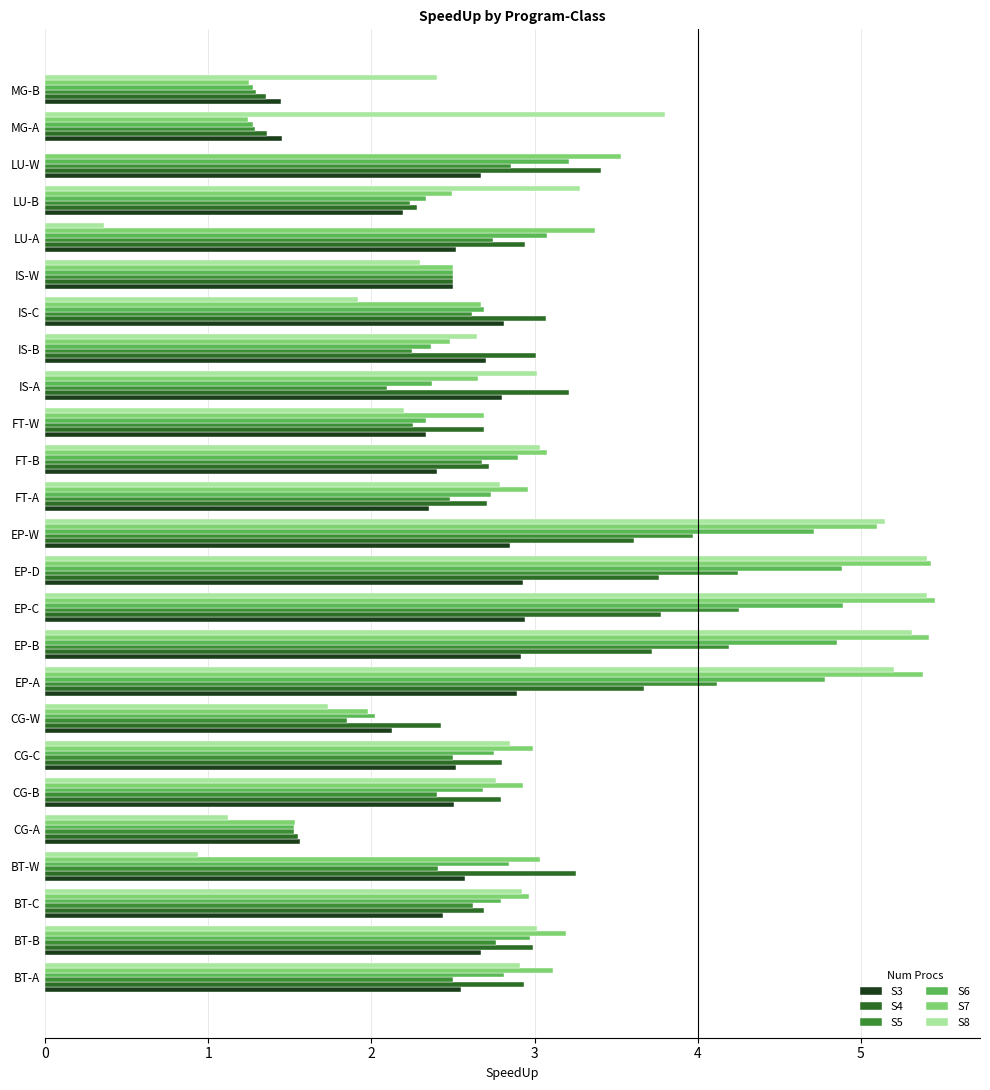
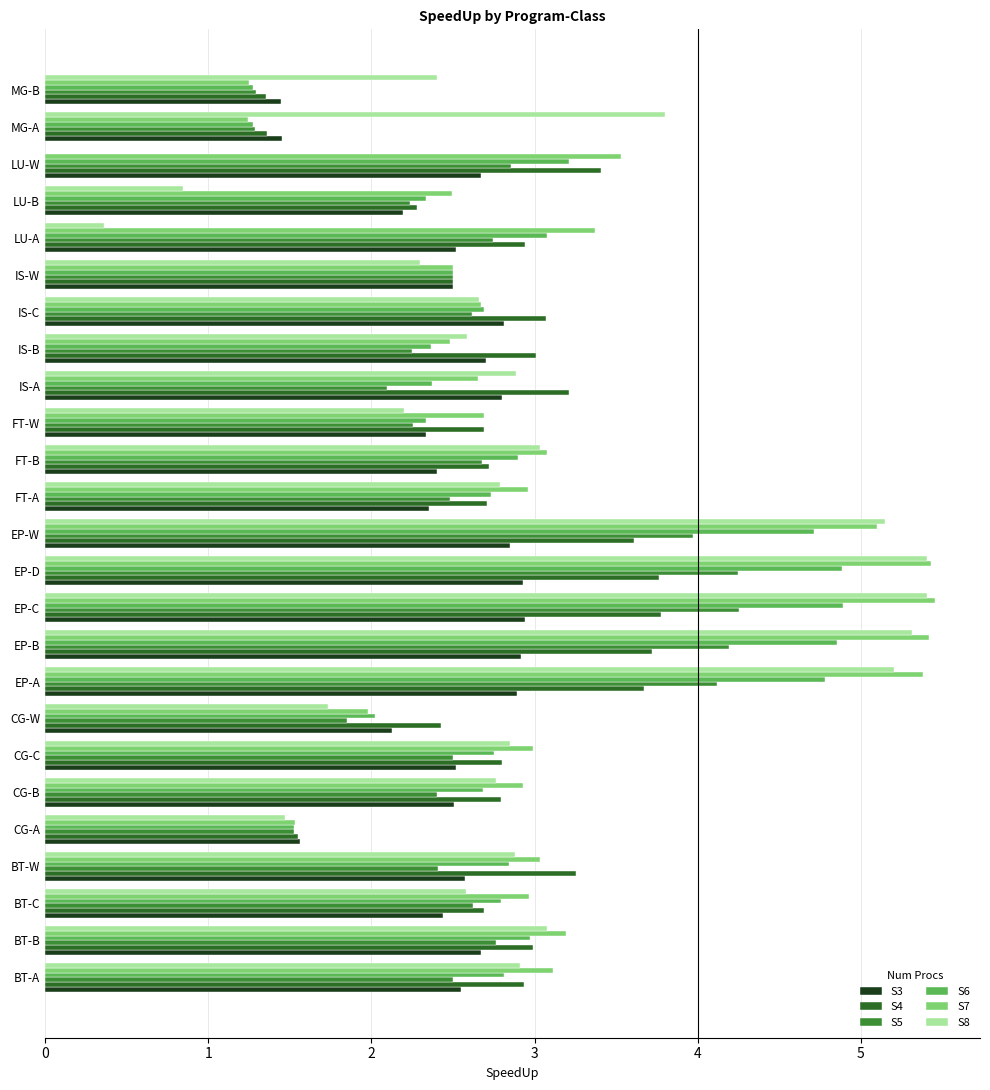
  {
    "S8": {
      "MG-B": 2.40,
      "MG-A": 3.80,
      "LU-W": 0.00,
-     "LU-B": 3.28,
+     "LU-B": 0.85,
      "LU-A": 0.36,
      "IS-W": 2.30,
-     "IS-C": 1.92,
-     "IS-B": 2.65,
-     "IS-A": 3.01,
+     "IS-C": 2.66,
+     "IS-B": 2.58,
+     "IS-A": 2.88,
      "FT-W": 2.20,
      "FT-B": 3.03,
      "FT-A": 2.79,
      "EP-W": 5.15,
      "EP-D": 5.40,
      "EP-C": 5.41,
      "EP-B": 5.31,
      "EP-A": 5.20,
      "CG-W": 1.73,
      "CG-C": 2.85,
      "CG-B": 2.77,
-     "CG-A": 1.12,
-     "BT-W": 0.94,
-     "BT-C": 2.92,
-     "BT-B": 3.01,
+     "CG-A": 1.47,
+     "BT-W": 2.88,
+     "BT-C": 2.58,
+     "BT-B": 3.08,
      "BT-A": 2.91
    }
  }
